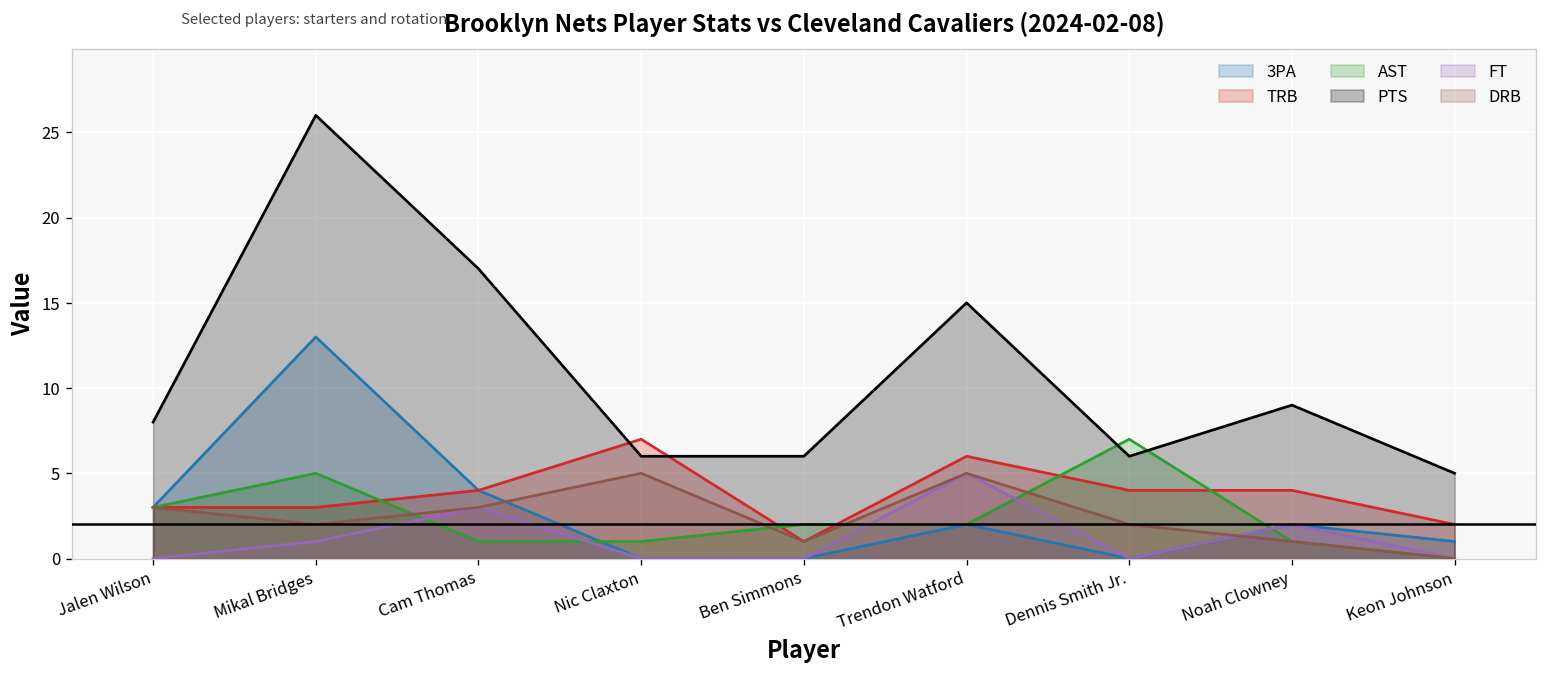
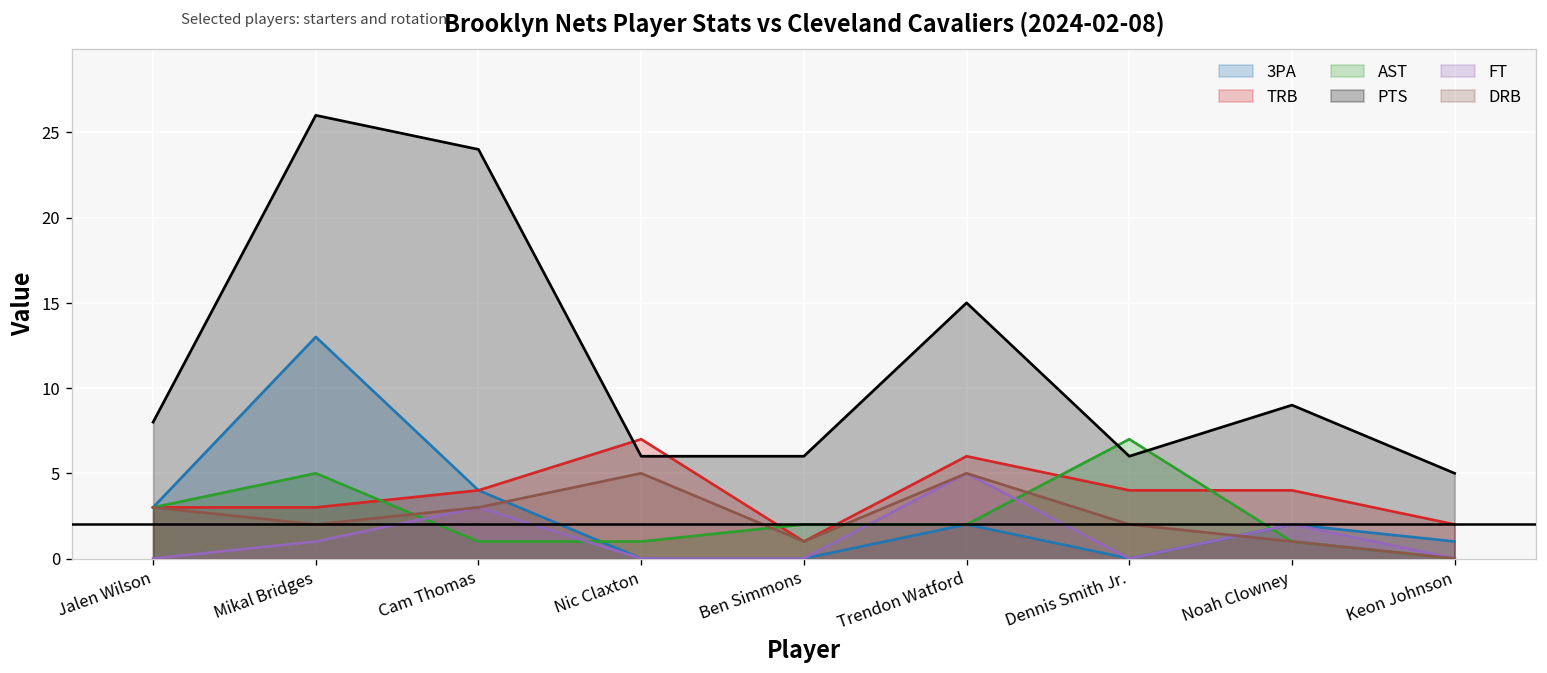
  {
    "PTS": {
      "Jalen Wilson": 8,
      "Mikal Bridges": 26,
-     "Cam Thomas": 17,
+     "Cam Thomas": 24,
      "Nic Claxton": 6,
      "Ben Simmons": 6,
      "Trendon Watford": 15,
      "Dennis Smith Jr.": 6,
      "Noah Clowney": 9,
      "Keon Johnson": 5
    }
  }
